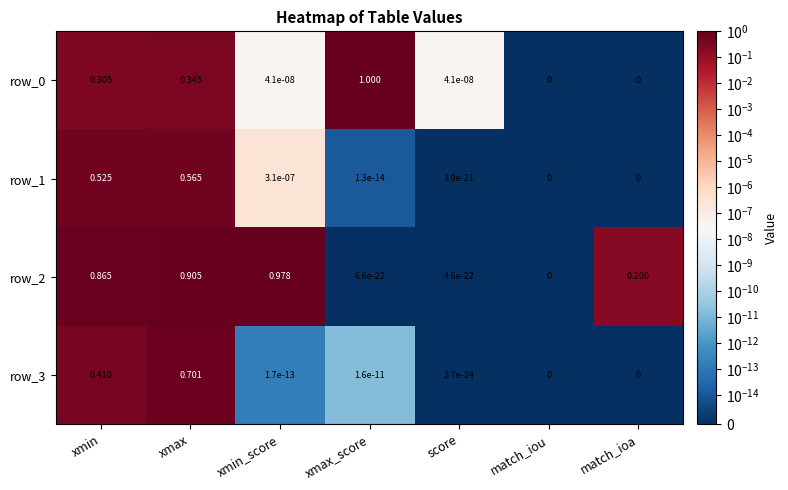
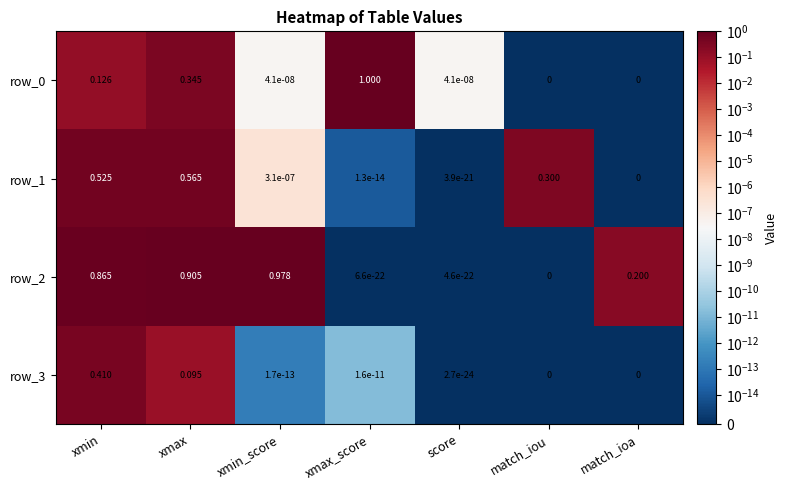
  {
    "row_0": {
-     "xmin": "0.305",
+     "xmin": "0.126",
      "xmax": "0.345",
      "xmin_score": "4.1e-08",
      "xmax_score": "1.000",
      "score": "4.1e-08",
      "match_iou": "0",
      "match_ioa": "0"
    },
    "row_1": {
      "xmin": "0.525",
      "xmax": "0.565",
      "xmin_score": "3.1e-07",
      "xmax_score": "1.3e-14",
      "score": "3.9e-21",
-     "match_iou": "0",
+     "match_iou": "0.300",
      "match_ioa": "0"
    },
    "row_2": {
      "xmin": "0.865",
      "xmax": "0.905",
      "xmin_score": "0.978",
      "xmax_score": "6.6e-22",
      "score": "4.6e-22",
      "match_iou": "0",
      "match_ioa": "0.200"
    },
    "row_3": {
      "xmin": "0.410",
-     "xmax": "0.701",
+     "xmax": "0.095",
      "xmin_score": "1.7e-13",
      "xmax_score": "1.6e-11",
      "score": "2.7e-24",
      "match_iou": "0",
      "match_ioa": "0"
    }
  }
